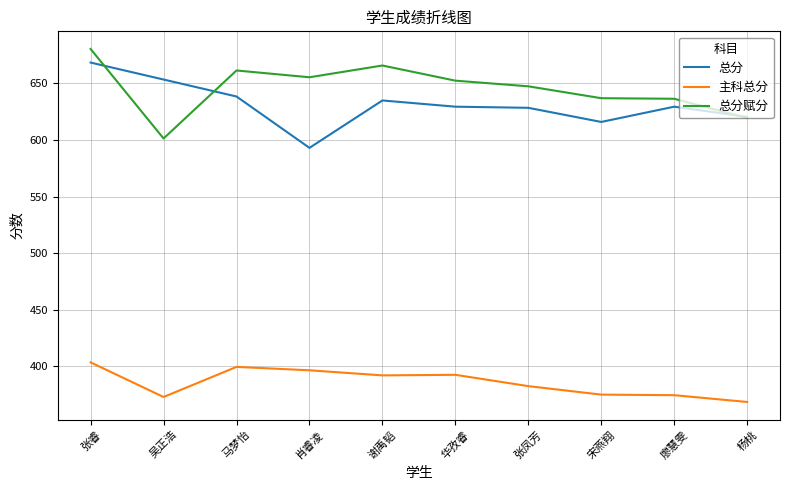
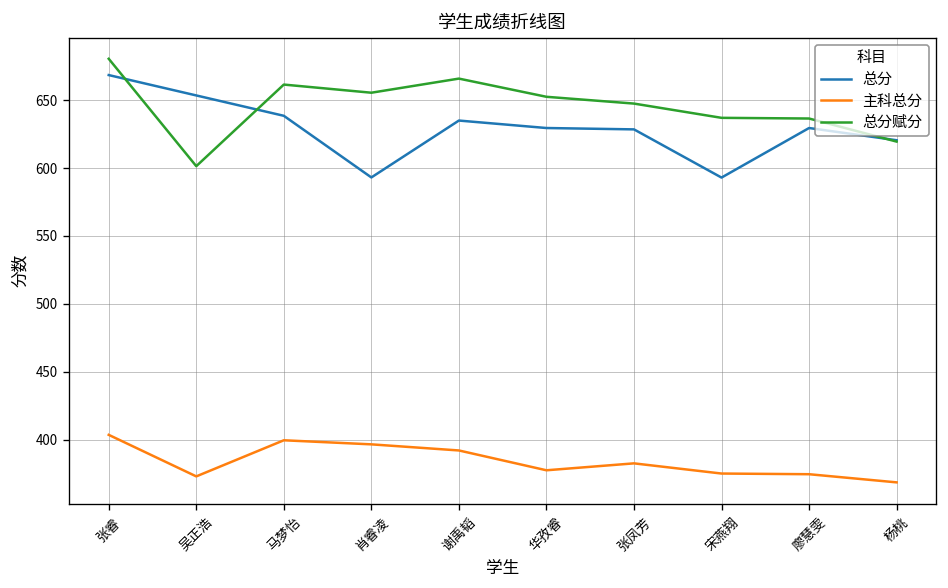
  {
    "总分": {
      "张睿": 669,
      "吴正浩": 654,
      "马梦怡": 639,
      "肖睿凌": 593,
      "谢禹韬": 635,
      "华孜睿": 630,
      "张凤芳": 629,
-     "宋燕翔": 616,
+     "宋燕翔": 593,
      "廖慧雯": 630
    },
    "主科总分": {
      "张睿": 404,
      "吴正浩": 373,
      "马梦怡": 400,
      "肖睿凌": 397,
      "谢禹韬": 392,
-     "华孜睿": 393,
+     "华孜睿": 377,
      "张凤芳": 383,
      "宋燕翔": 375,
      "廖慧雯": 375,
      "杨桃": 369
    },
    "总分赋分": {
      "张睿": 681,
      "吴正浩": 601,
      "马梦怡": 662,
      "肖睿凌": 656,
      "谢禹韬": 666,
      "华孜睿": 653,
      "张凤芳": 648,
      "宋燕翔": 637,
      "廖慧雯": 637
    }
  }
